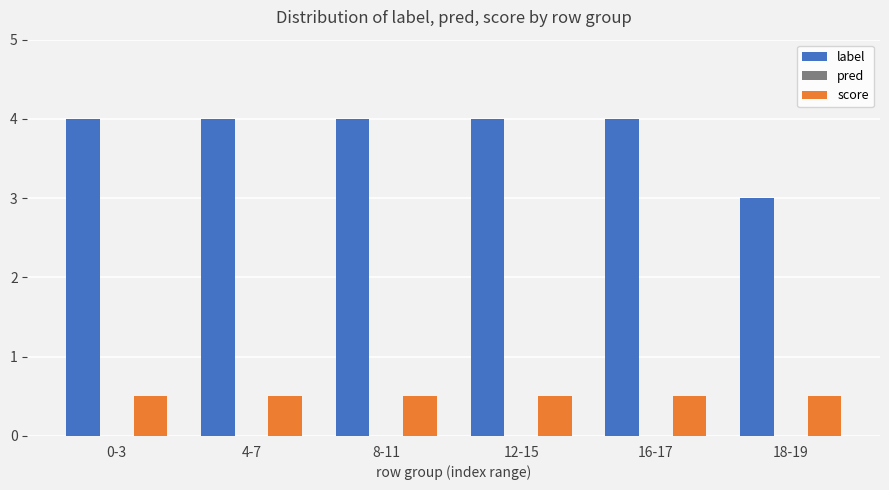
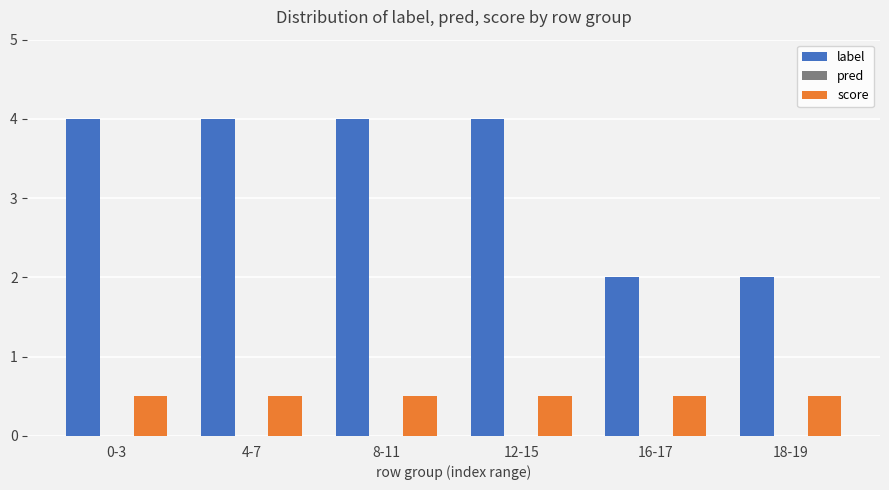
  {
    "label": {
      "0-3": 4,
      "4-7": 4,
      "8-11": 4,
      "12-15": 4,
-     "16-17": 4,
-     "18-19": 3
+     "16-17": 2,
+     "18-19": 2
    },
    "pred": {
      "0-3": 0,
      "4-7": 0,
      "8-11": 0,
      "12-15": 0,
      "16-17": 0,
      "18-19": 0
    },
    "score": {
      "0-3": 0.5,
      "4-7": 0.5,
      "8-11": 0.5,
      "12-15": 0.5,
      "16-17": 0.5,
      "18-19": 0.5
    }
  }
